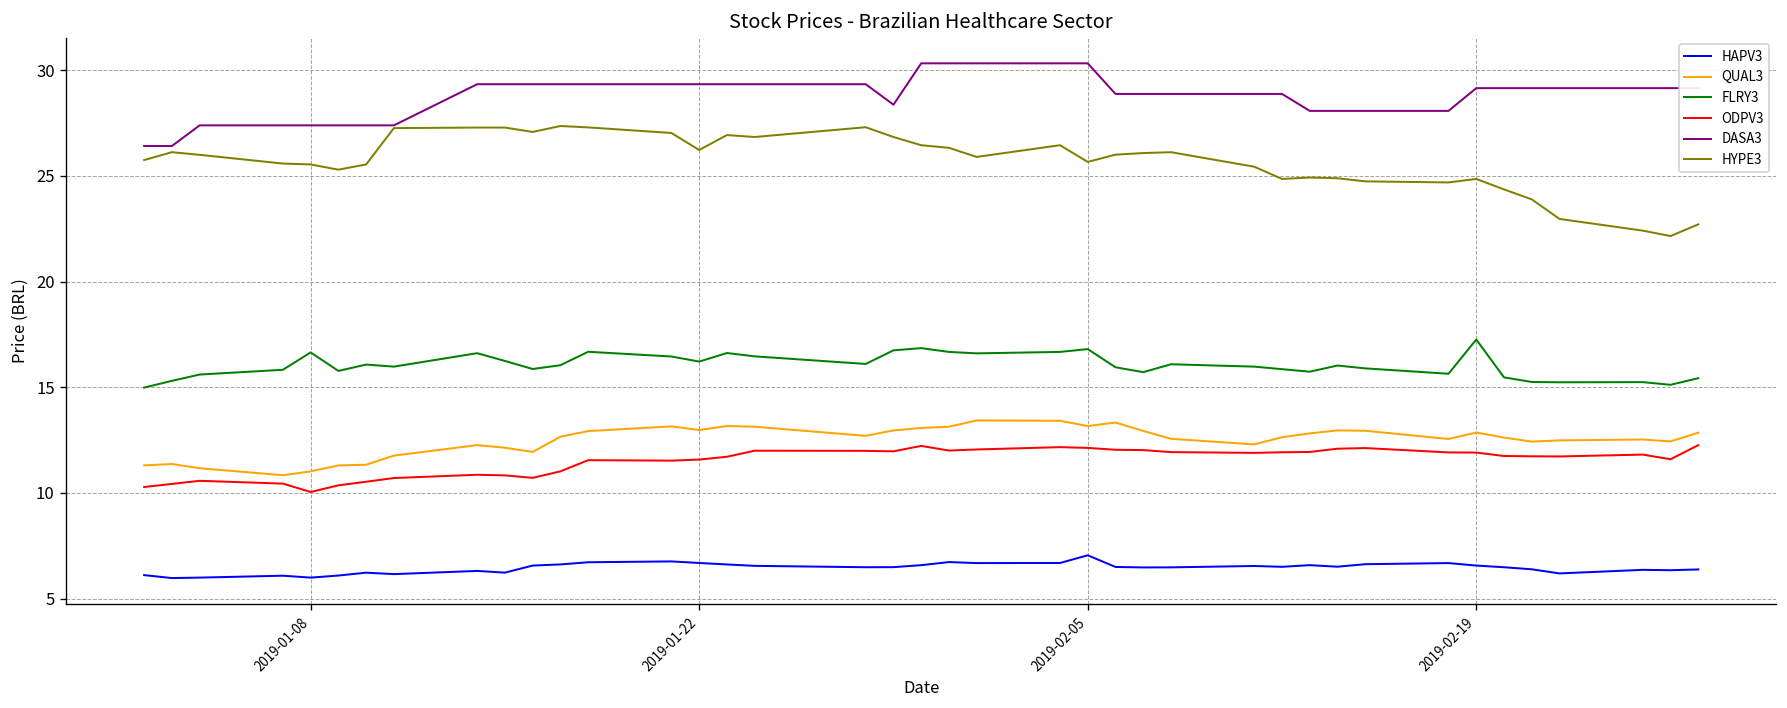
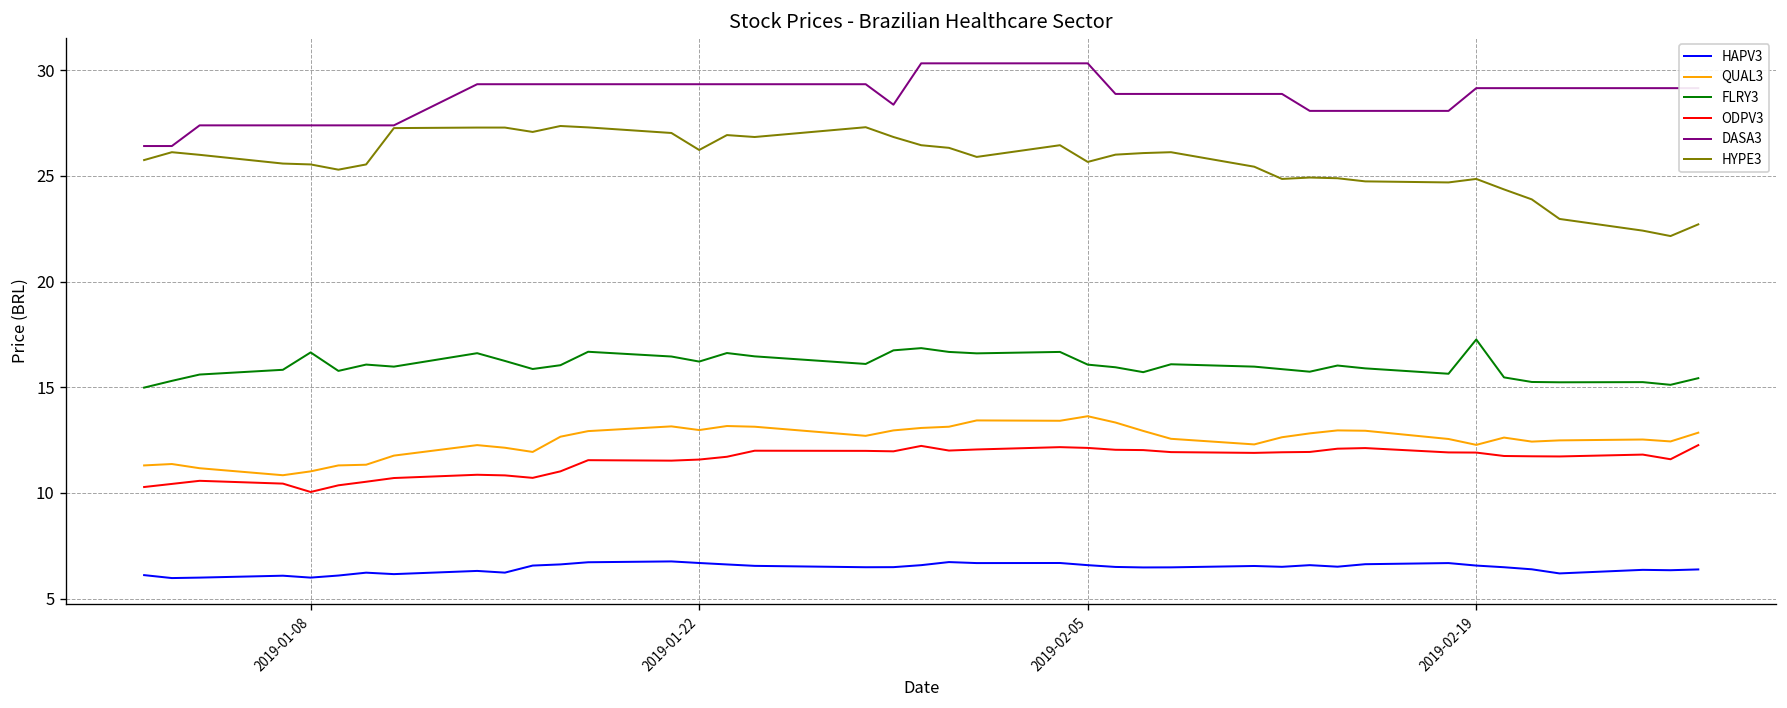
  {
    "HAPV3": {
      "2019-01-08": 6.0,
      "2019-01-22": 6.7,
-     "2019-02-05": 7.0,
+     "2019-02-05": 6.6,
      "2019-02-19": 6.6
    },
    "QUAL3": {
      "2019-01-08": 11.0,
      "2019-01-22": 13.0,
-     "2019-02-05": 13.2,
-     "2019-02-19": 12.9
+     "2019-02-05": 13.6,
+     "2019-02-19": 12.3
    },
    "FLRY3": {
      "2019-01-08": 16.6,
      "2019-01-22": 16.2,
-     "2019-02-05": 16.8,
+     "2019-02-05": 16.1,
      "2019-02-19": 17.3
    },
    "ODPV3": {
      "2019-01-08": 10.0,
      "2019-01-22": 11.6,
      "2019-02-05": 12.1,
      "2019-02-19": 11.9
    },
    "DASA3": {
      "2019-01-08": 27.4,
      "2019-01-22": 29.3,
      "2019-02-05": 30.3,
      "2019-02-19": 29.1
    },
    "HYPE3": {
      "2019-01-08": 25.5,
      "2019-01-22": 26.2,
      "2019-02-05": 25.7,
      "2019-02-19": 24.9
    }
  }
